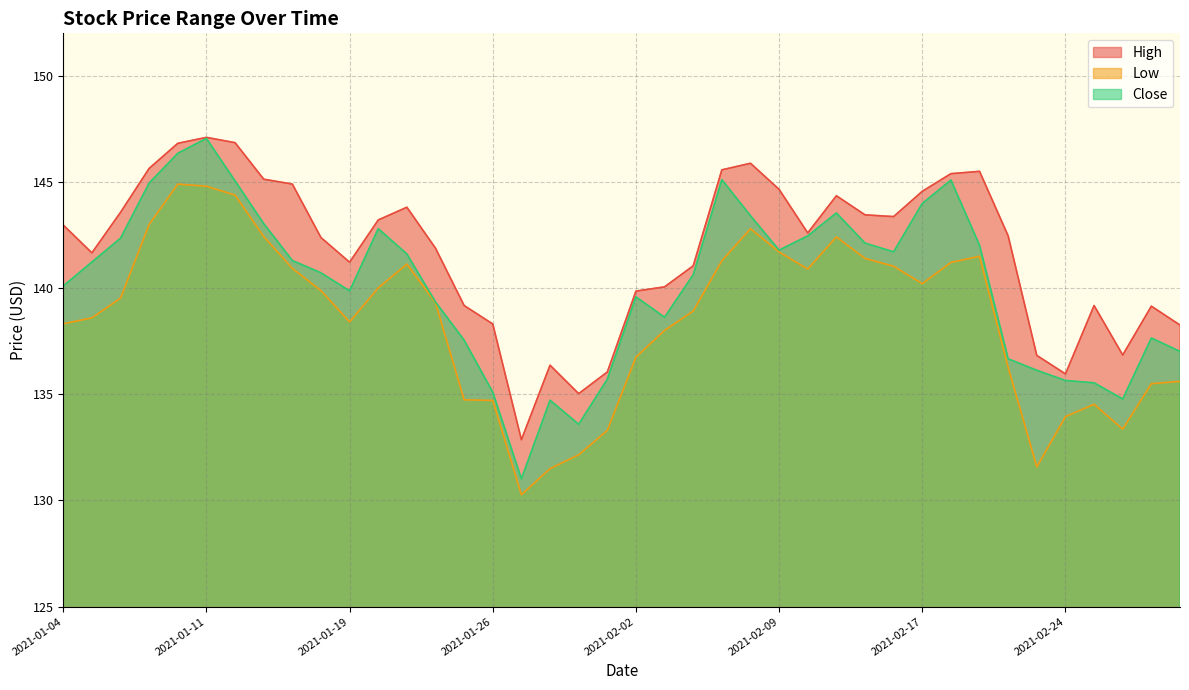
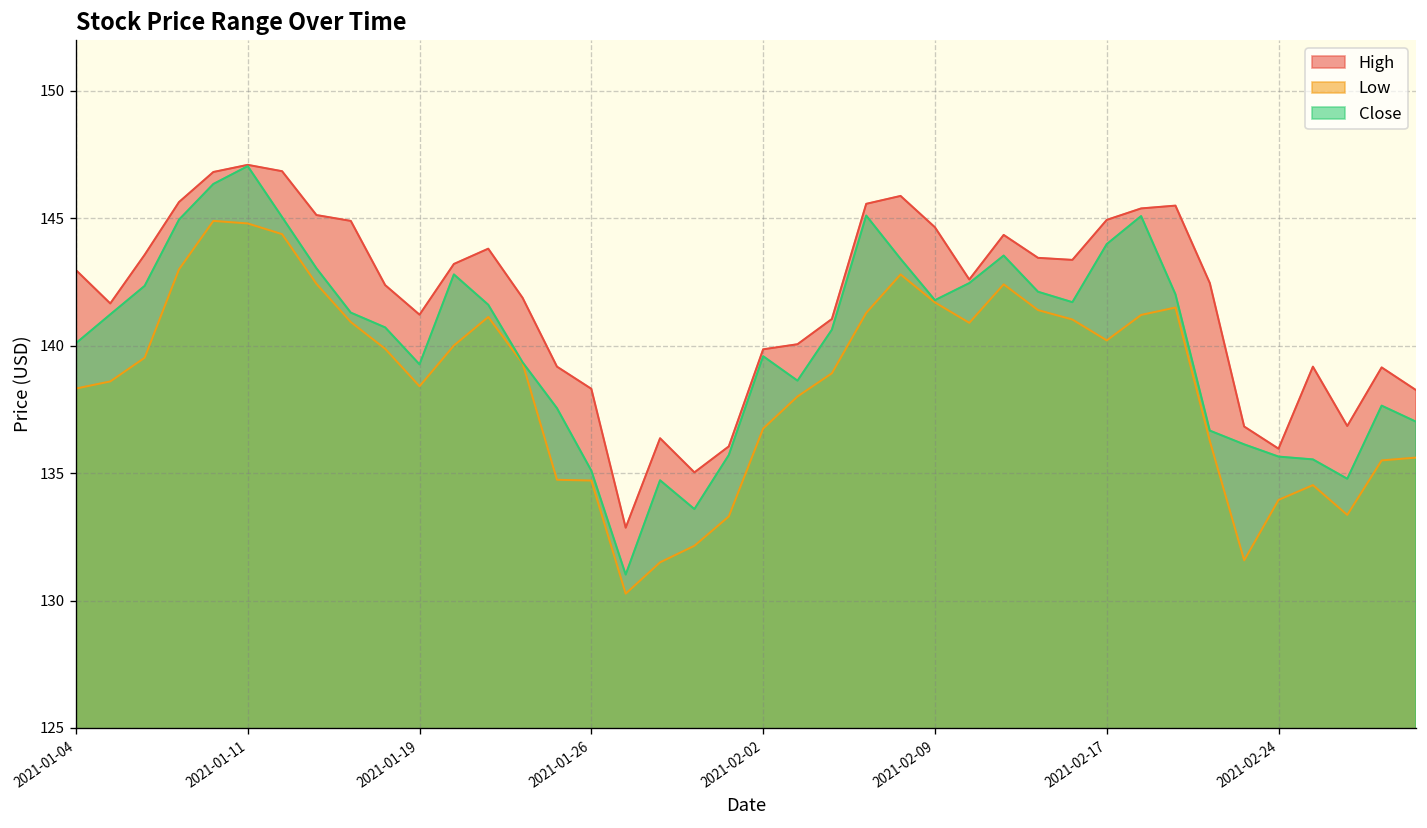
  {
    "High": {
      "2021-01-04": 143.0,
      "2021-01-19": 141.2,
      "2021-01-26": 138.3,
      "2021-02-02": 139.9,
      "2021-02-09": 144.7,
-     "2021-02-17": 144.6,
+     "2021-02-17": 144.9,
      "2021-02-24": 136.0
    },
    "Low": {
      "2021-01-04": 138.3,
      "2021-01-11": 144.8,
      "2021-01-19": 138.4,
      "2021-01-26": 134.7,
      "2021-02-02": 136.8,
      "2021-02-17": 140.2,
      "2021-02-24": 134.0
    },
    "Close": {
      "2021-01-04": 140.1,
-     "2021-01-19": 139.9,
+     "2021-01-19": 139.3,
      "2021-01-26": 135.1,
      "2021-02-02": 139.6,
      "2021-02-17": 144.0,
      "2021-02-24": 135.7
    }
  }
